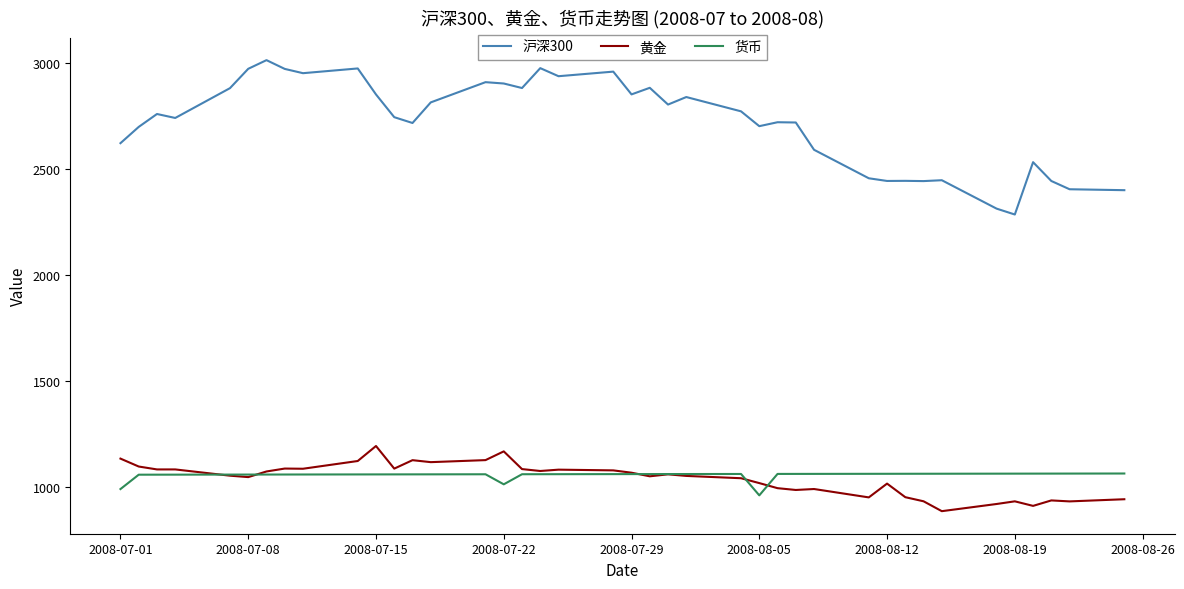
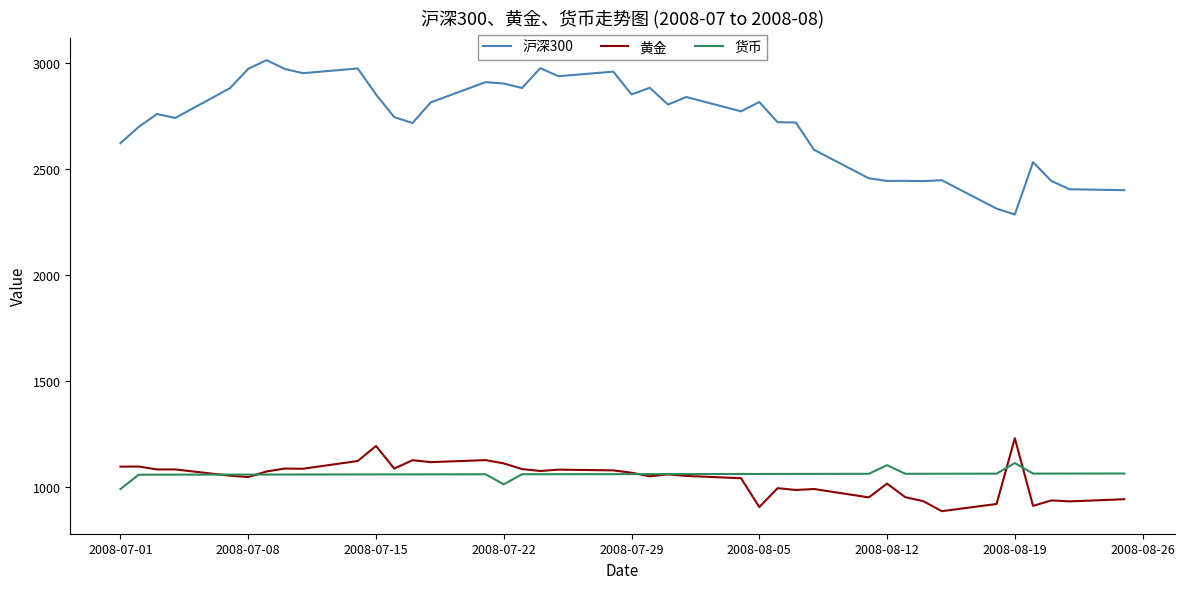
  {
    "沪深300": {
      "2008-07-01": 2620,
      "2008-07-08": 2970,
      "2008-07-15": 2850,
      "2008-07-22": 2900,
      "2008-07-29": 2850,
-     "2008-08-05": 2700,
+     "2008-08-05": 2820,
      "2008-08-12": 2440,
      "2008-08-19": 2290
    },
    "黄金": {
-     "2008-07-01": 1130,
+     "2008-07-01": 1090,
      "2008-07-15": 1190,
-     "2008-07-22": 1170,
-     "2008-08-05": 1020,
+     "2008-07-22": 1110,
+     "2008-08-05": 900,
      "2008-08-12": 1010,
-     "2008-08-19": 930
+     "2008-08-19": 1230
    },
    "货币": {
      "2008-07-01": 990,
      "2008-07-15": 1060,
      "2008-07-22": 1010,
-     "2008-08-05": 960,
-     "2008-08-12": 1060,
-     "2008-08-19": 1060
+     "2008-08-05": 1060,
+     "2008-08-12": 1100,
+     "2008-08-19": 1110
    }
  }
